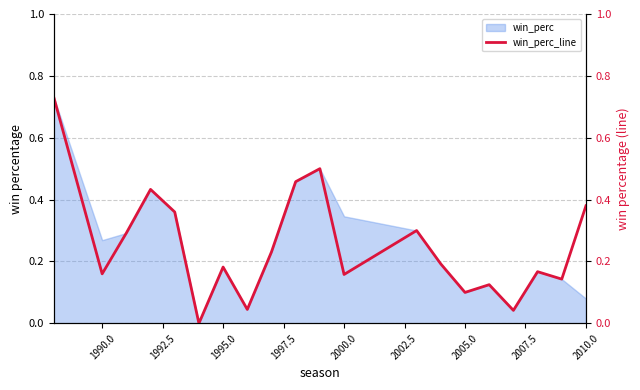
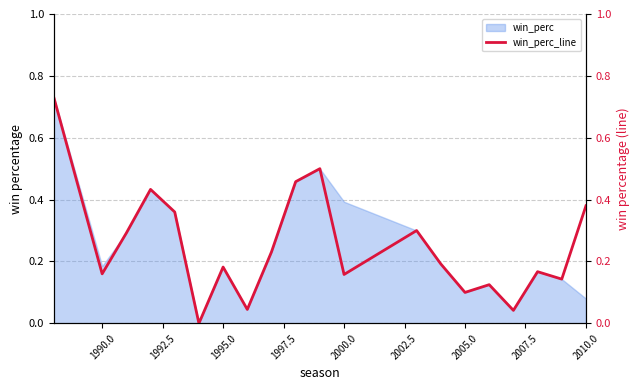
  {
    "win_perc": {
-     "1990.0": 0.27,
+     "1990.0": 0.19,
      "1995.0": 0.18,
-     "2000.0": 0.35,
+     "2000.0": 0.39,
      "2005.0": 0.10,
      "2010.0": 0.08
    },
    "win_perc_line": {
      "1990.0": 0.16,
      "1995.0": 0.18,
      "2000.0": 0.16,
      "2005.0": 0.10,
      "2010.0": 0.38
    }
  }
